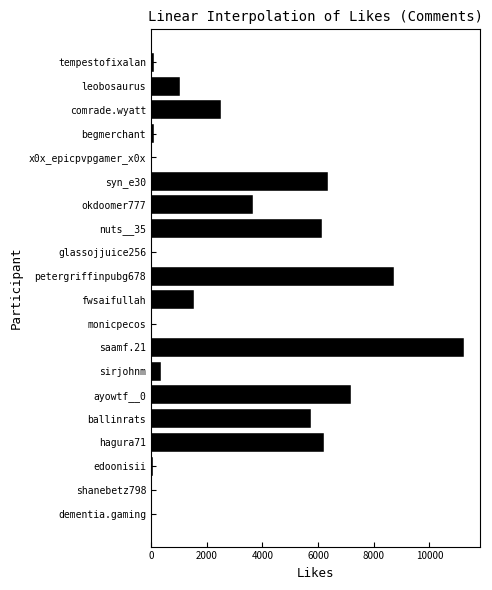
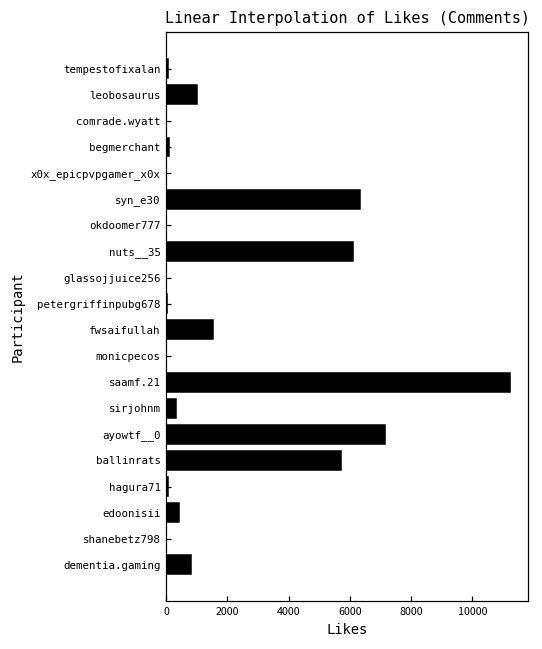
  {
    "tempestofixalan": 100,
    "leobosaurus": 1100,
-   "comrade.wyatt": 2500,
+   "comrade.wyatt": 0,
    "begmerchant": 100,
    "syn_e30": 6400,
-   "okdoomer777": 3600,
+   "okdoomer777": 0,
    "nuts__35": 6100,
-   "petergriffinpubg678": 8700,
+   "petergriffinpubg678": 100,
    "fwsaifullah": 1600,
    "saamf.21": 11300,
    "sirjohnm": 400,
    "ayowtf__0": 7200,
    "ballinrats": 5700,
-   "hagura71": 6200,
-   "edoonisii": 100,
-   "dementia.gaming": 0
+   "hagura71": 100,
+   "edoonisii": 500,
+   "dementia.gaming": 800
  }
